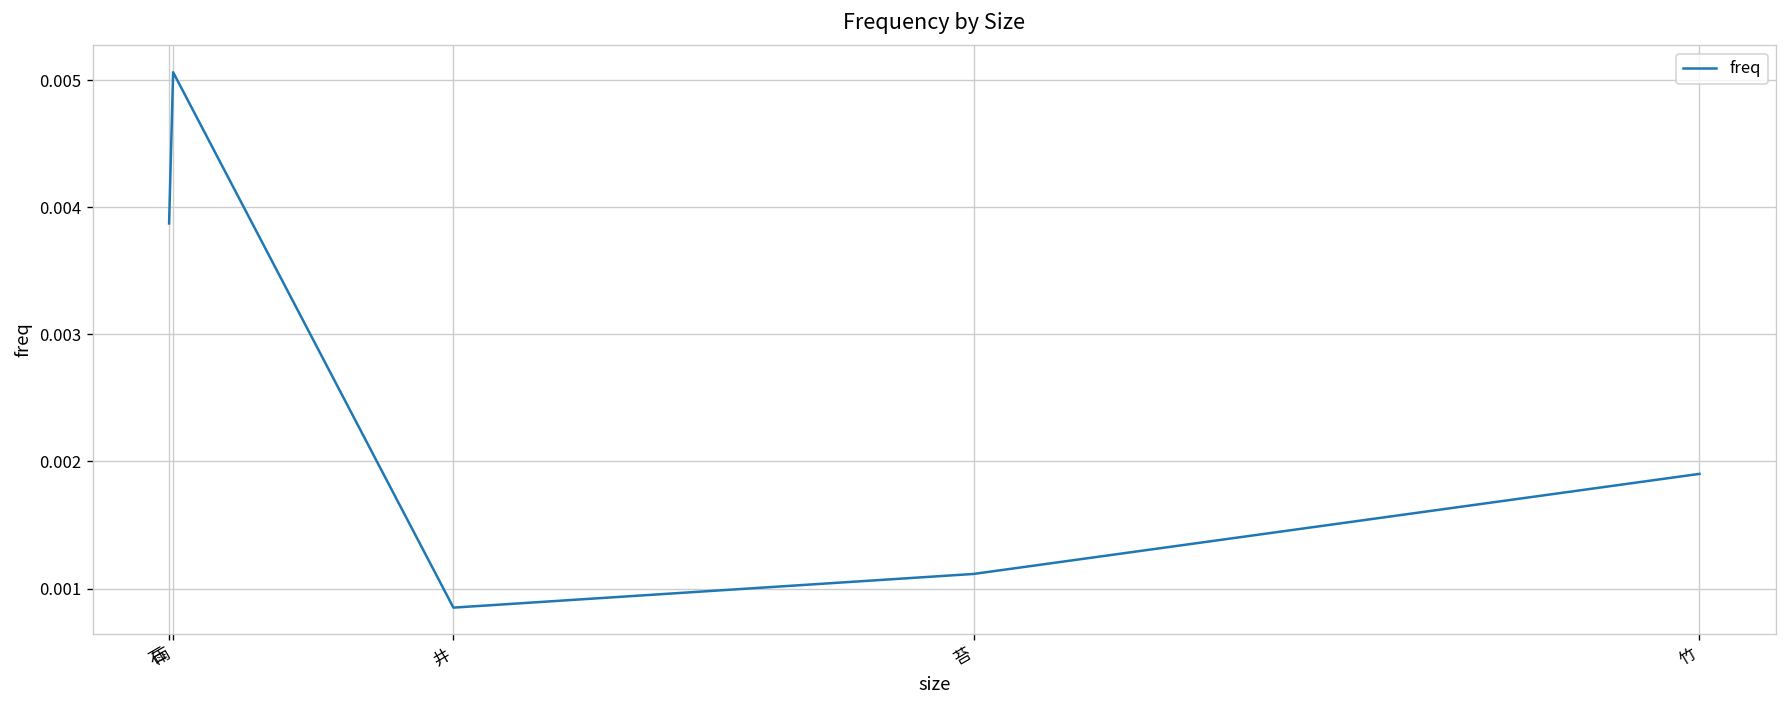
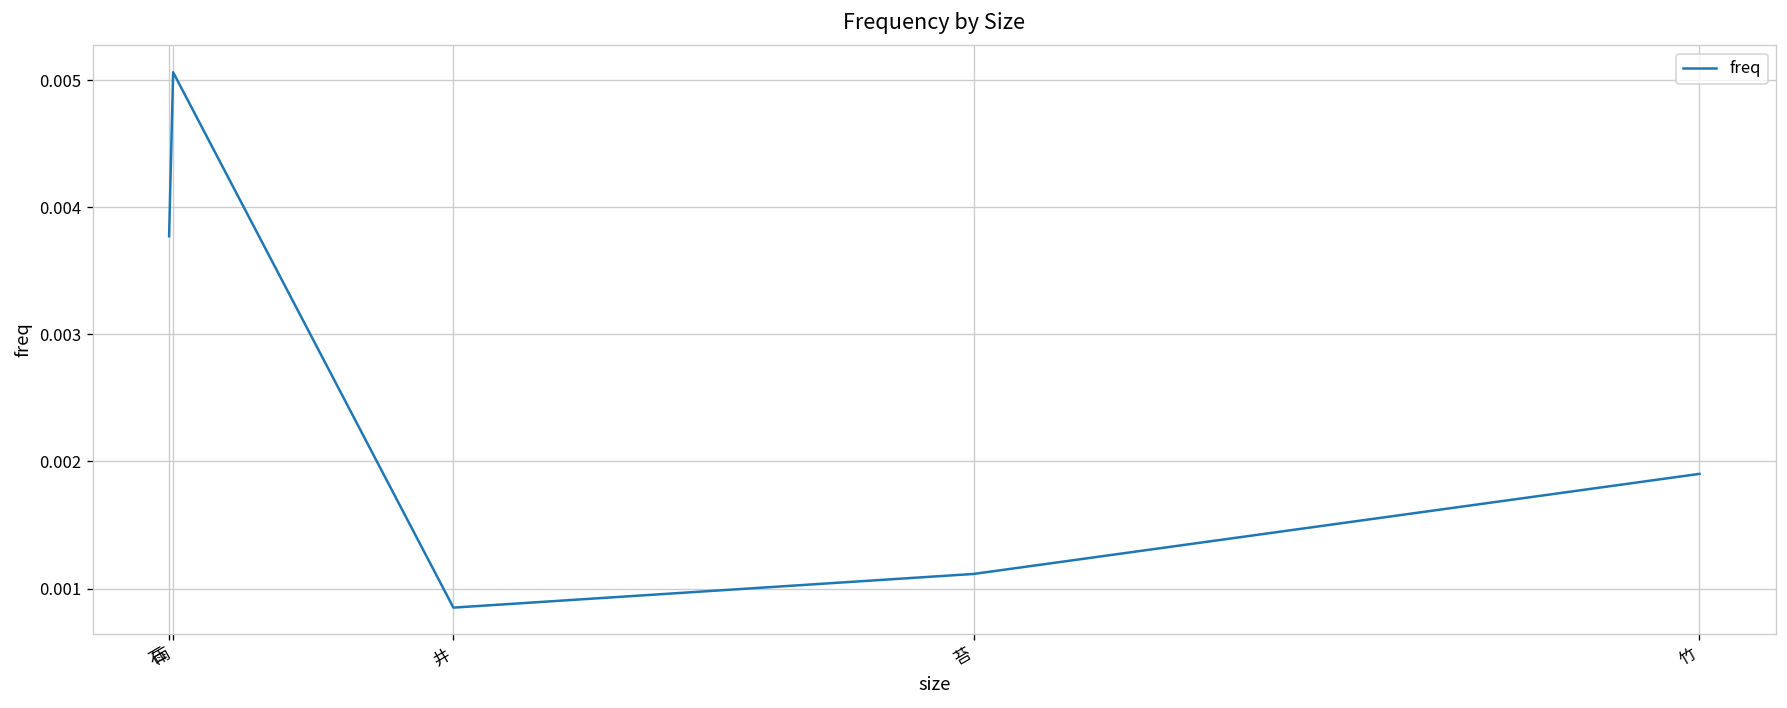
  {
-   "石": 0.00387,
+   "石": 0.00377,
    "雨": 0.00506,
    "井": 0.00085,
    "苔": 0.00112,
    "竹": 0.00190
  }
